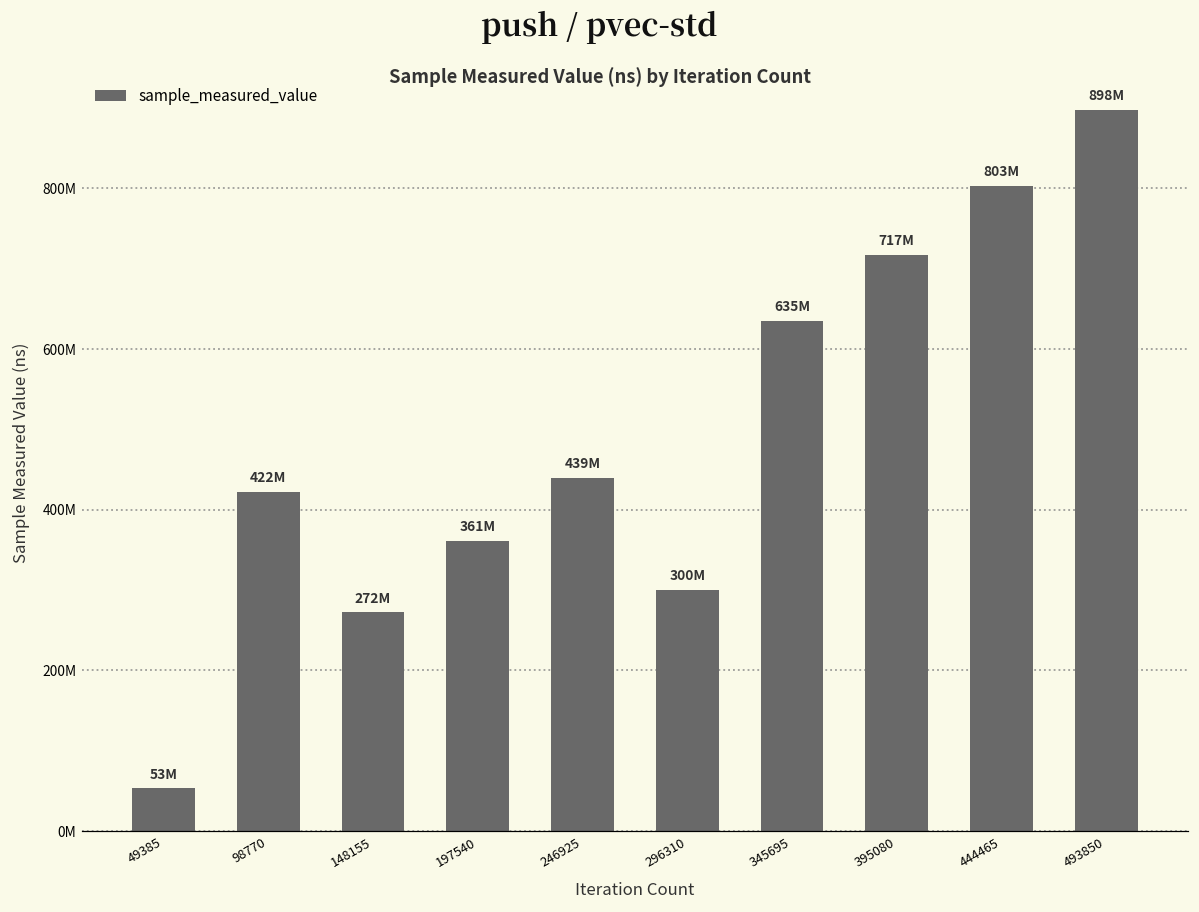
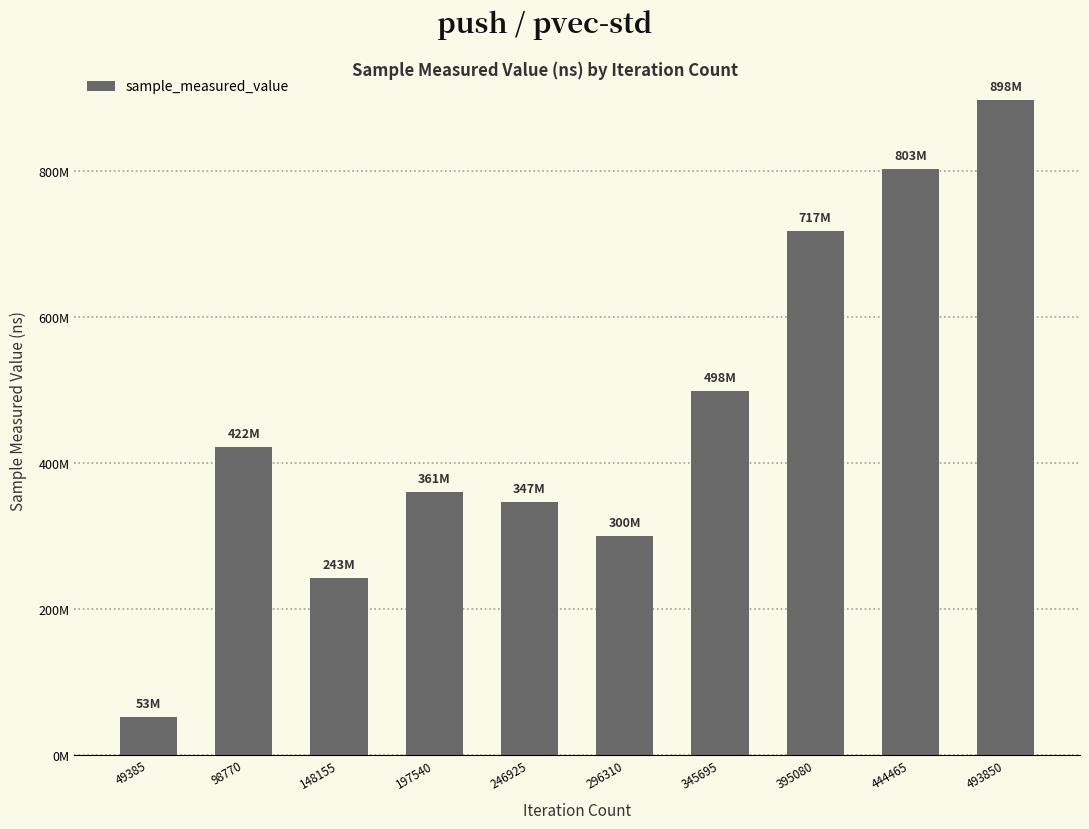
  {
    "49385": "53M",
    "98770": "422M",
-   "148155": "272M",
+   "148155": "243M",
    "197540": "361M",
-   "246925": "439M",
+   "246925": "347M",
    "296310": "300M",
-   "345695": "635M",
+   "345695": "498M",
    "395080": "717M",
    "444465": "803M",
    "493850": "898M"
  }
